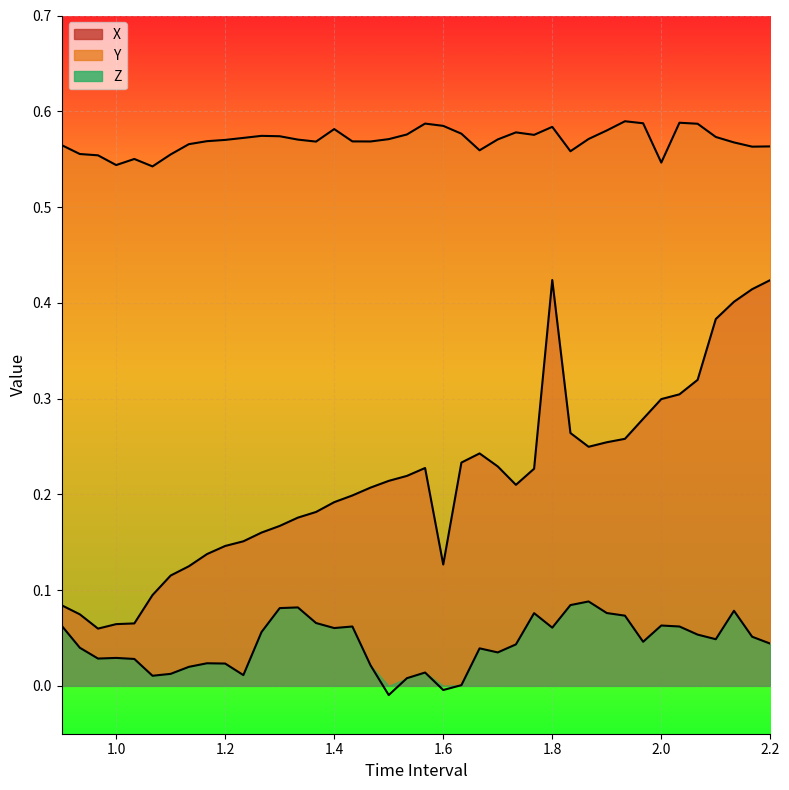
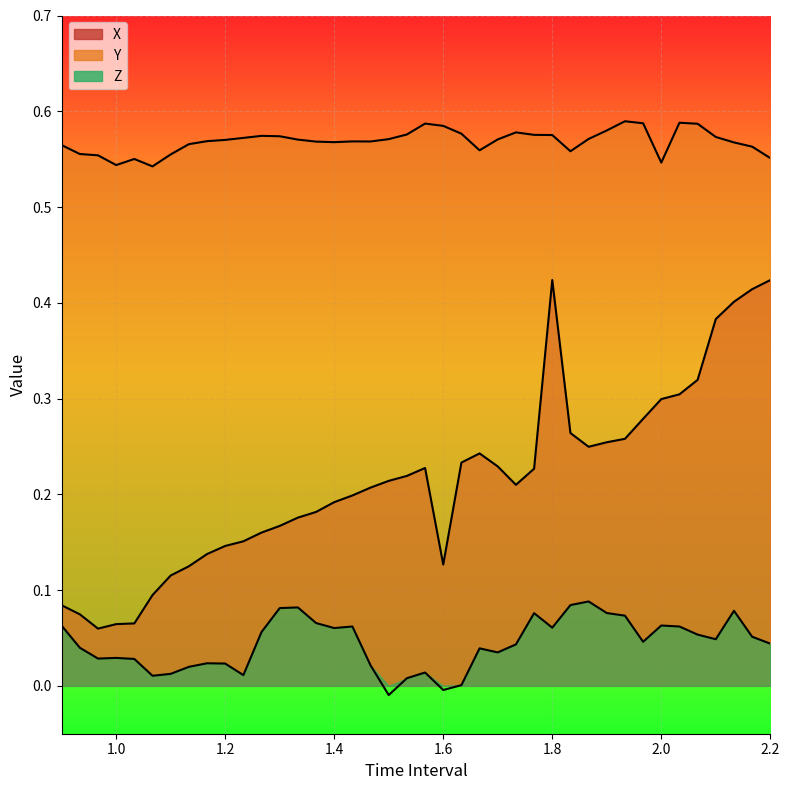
  {
    "X": {
      "1.0": 0.06,
      "1.2": 0.15,
      "1.4": 0.19,
      "1.6": 0.13,
      "1.8": 0.42,
      "2.0": 0.30,
      "2.2": 0.42
    },
    "Y": {
      "1.0": 0.54,
      "1.2": 0.57,
-     "1.4": 0.58,
+     "1.4": 0.57,
      "1.6": 0.58,
-     "1.8": 0.584,
+     "1.8": 0.575,
      "2.0": 0.55,
-     "2.2": 0.56
+     "2.2": 0.55
    },
    "Z": {
      "1.6": 0.00
    }
  }
